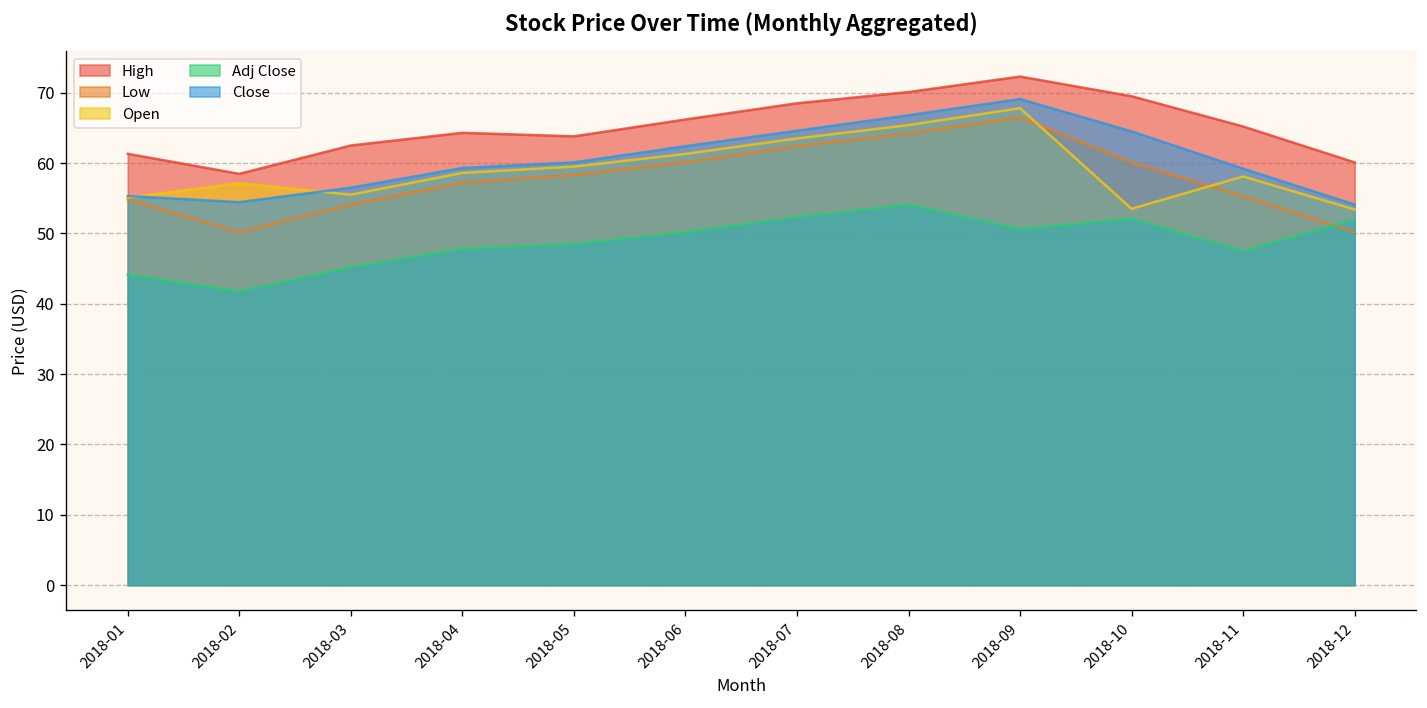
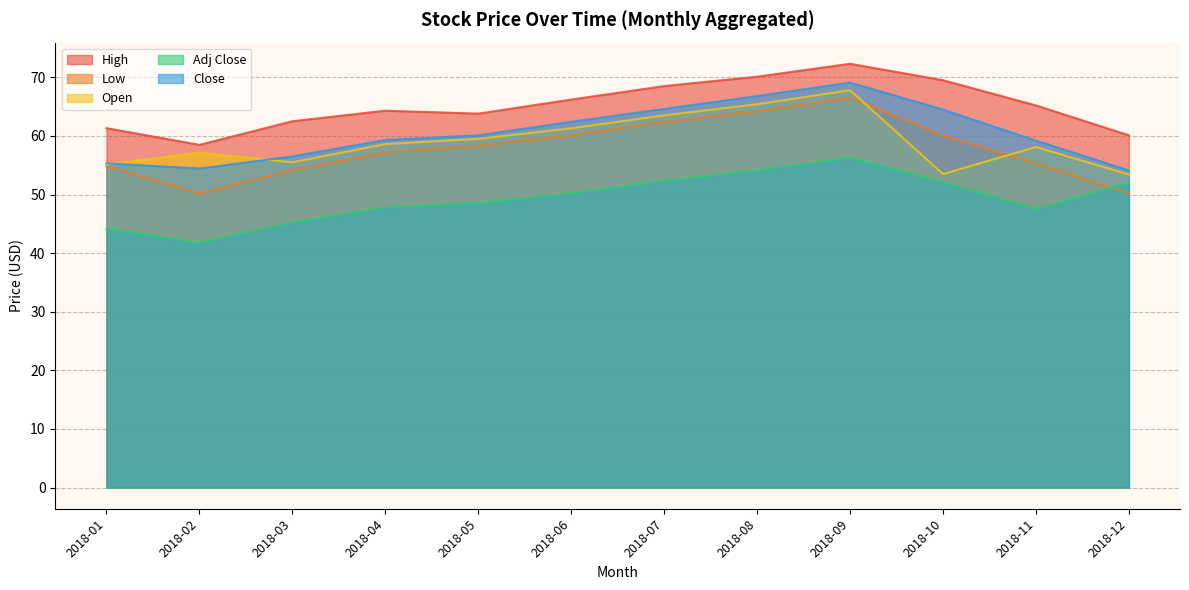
  {
    "Open": {
      "2018-02": 57,
      "2018-03": 56,
      "2018-04": 59,
      "2018-05": 60,
      "2018-06": 61,
      "2018-07": 64,
      "2018-08": 65,
      "2018-09": 68,
      "2018-10": 54,
      "2018-11": 58,
      "2018-12": 53
    },
    "Adj Close": {
      "2018-01": 44,
      "2018-02": 42,
      "2018-03": 45,
      "2018-04": 48,
      "2018-05": 49,
      "2018-06": 50,
      "2018-07": 52,
      "2018-08": 54,
-     "2018-09": 51,
+     "2018-09": 56,
      "2018-10": 52,
      "2018-11": 48,
      "2018-12": 52
    },
    "Close": {
      "2018-02": 54,
      "2018-03": 57,
      "2018-04": 59,
      "2018-05": 60,
      "2018-06": 62,
      "2018-07": 65,
      "2018-08": 67,
      "2018-09": 69,
      "2018-10": 65,
      "2018-11": 59,
      "2018-12": 54
    }
  }
